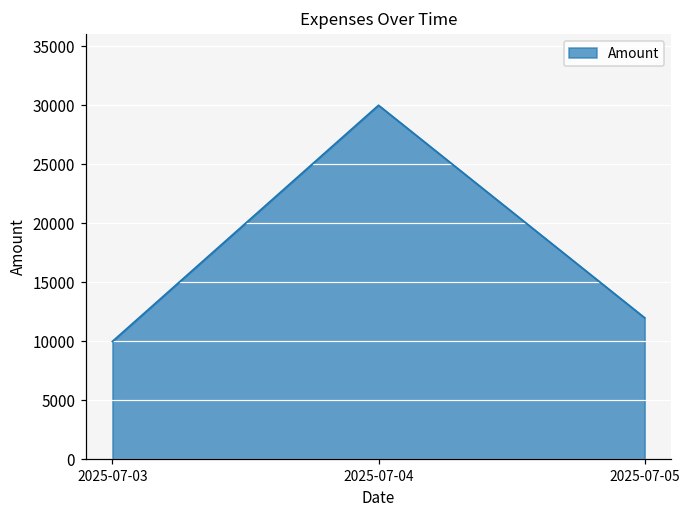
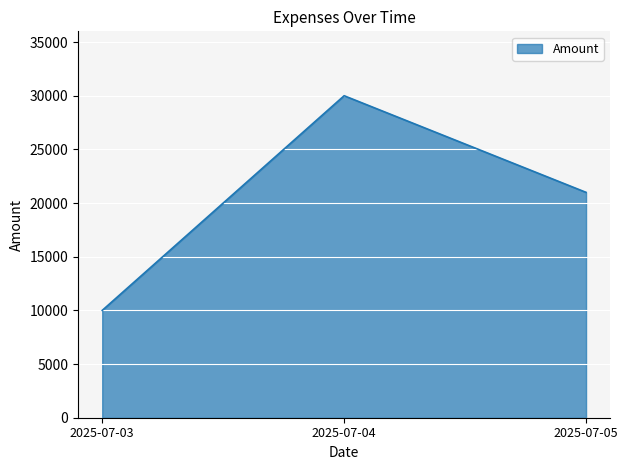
  {
    "2025-07-03": 10000,
    "2025-07-04": 30000,
-   "2025-07-05": 12000
+   "2025-07-05": 21000
  }
